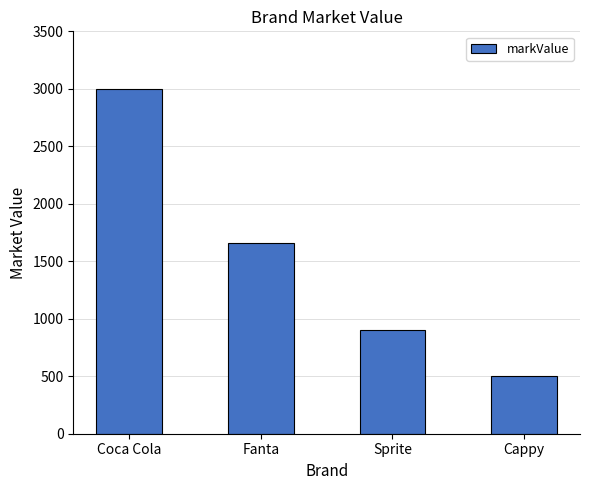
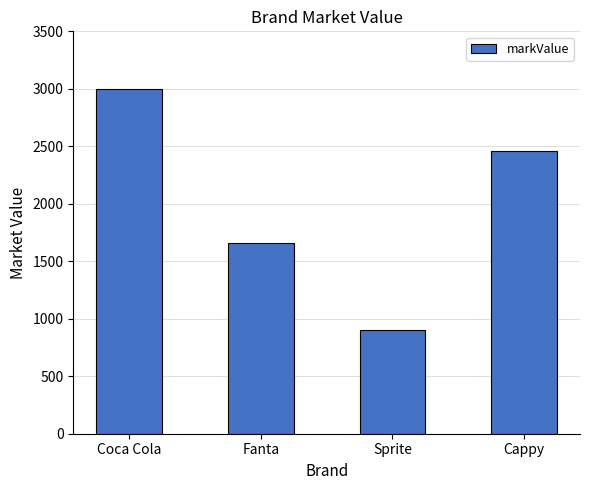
  {
    "Coca Cola": 3000,
    "Fanta": 1660,
    "Sprite": 900,
-   "Cappy": 500
+   "Cappy": 2460
  }
